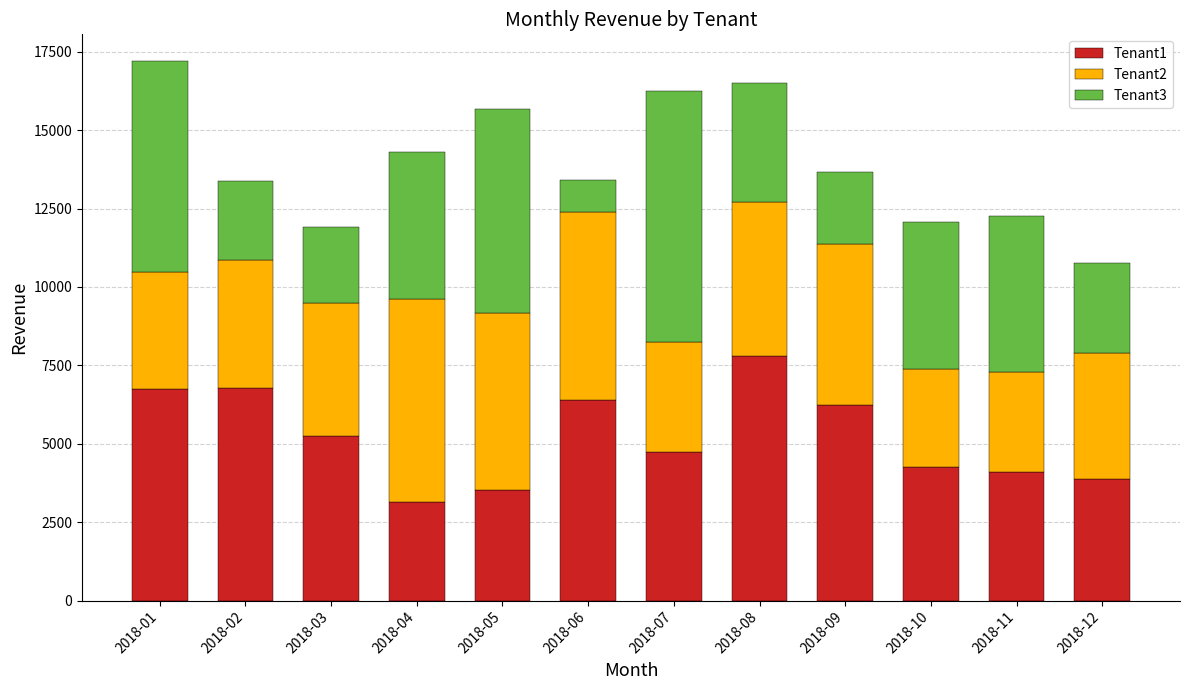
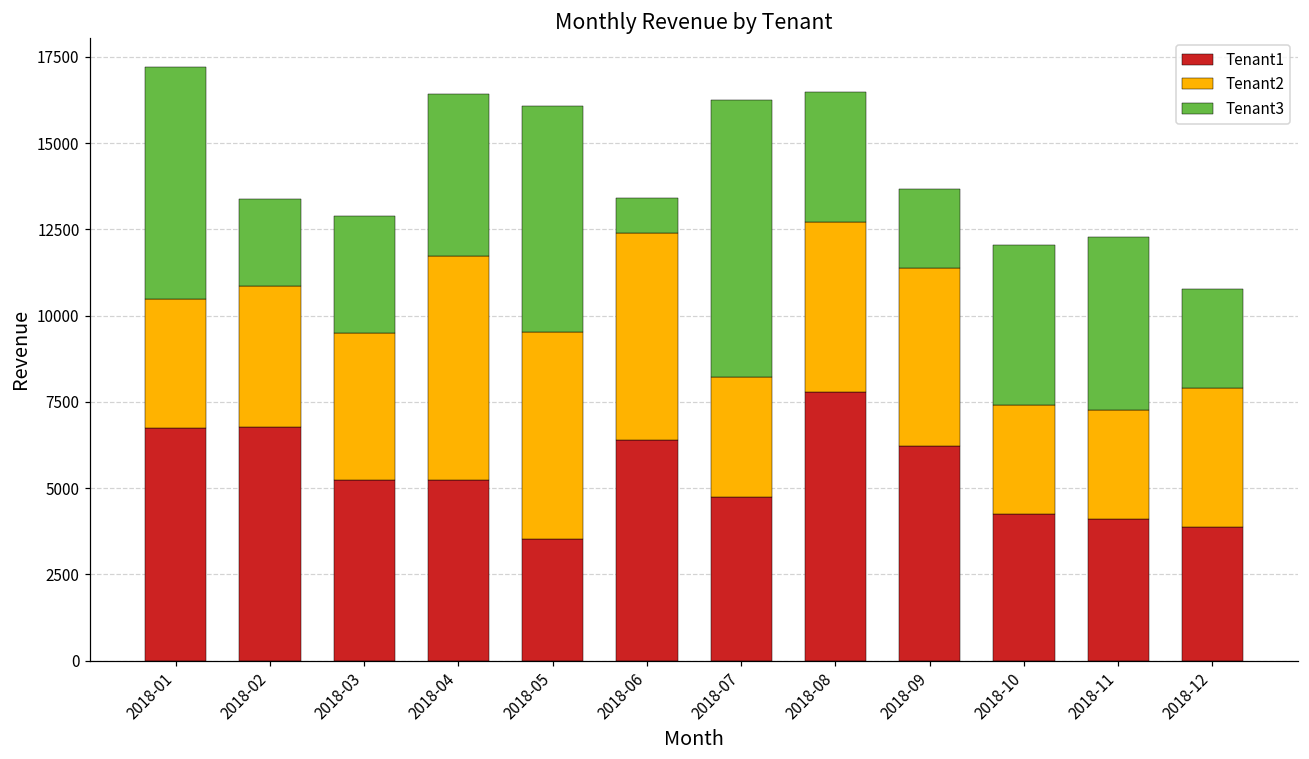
  {
    "Tenant1": {
      "2018-01": 6700,
      "2018-02": 6800,
      "2018-03": 5200,
-     "2018-04": 3200,
+     "2018-04": 5200,
      "2018-05": 3500,
      "2018-06": 6400,
      "2018-07": 4800,
      "2018-08": 7800,
      "2018-09": 6200,
      "2018-10": 4300,
      "2018-11": 4100,
      "2018-12": 3900
    },
    "Tenant2": {
      "2018-01": 3700,
      "2018-02": 4100,
      "2018-03": 4300,
      "2018-04": 6500,
-     "2018-05": 5600,
+     "2018-05": 6000,
      "2018-06": 6000,
      "2018-07": 3500,
      "2018-08": 4900,
      "2018-09": 5200,
      "2018-10": 3100,
      "2018-11": 3200,
      "2018-12": 4000
    },
    "Tenant3": {
      "2018-01": 6700,
      "2018-02": 2500,
-     "2018-03": 2400,
+     "2018-03": 3400,
      "2018-04": 4700,
      "2018-05": 6500,
      "2018-06": 1000,
      "2018-07": 8000,
      "2018-08": 3800,
      "2018-09": 2300,
      "2018-10": 4700,
      "2018-11": 5000,
      "2018-12": 2900
    }
  }
